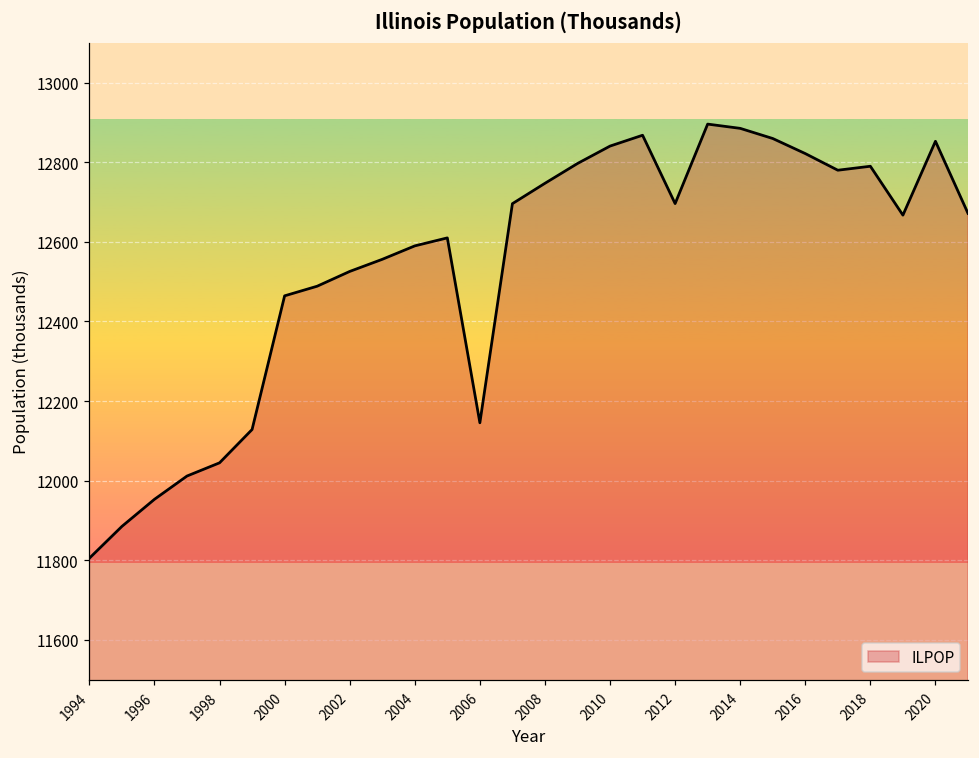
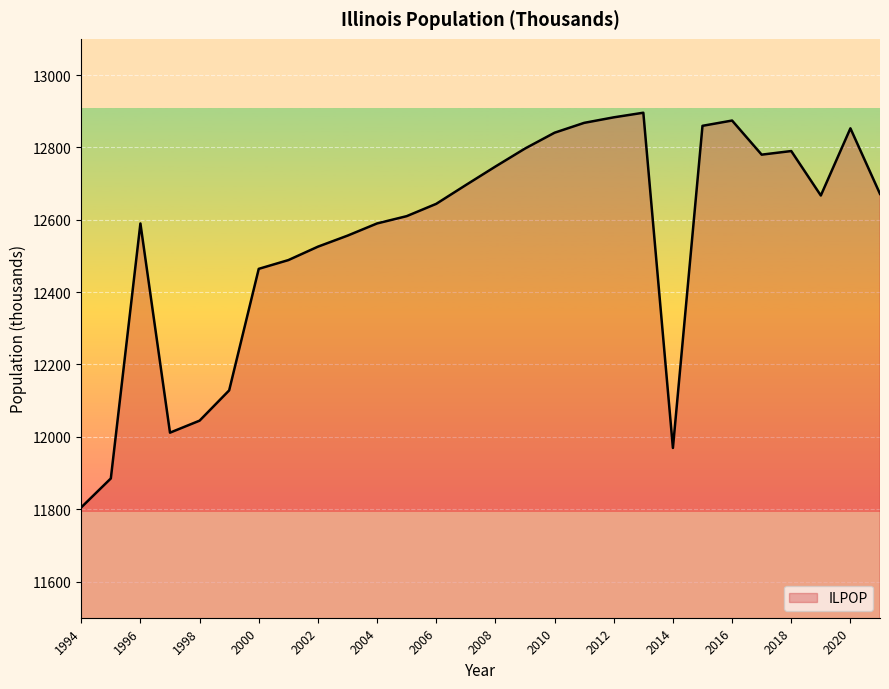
  {
    "1994": 11800,
-   "1996": 11950,
+   "1996": 12590,
    "1998": 12040,
    "2000": 12460,
    "2002": 12530,
    "2004": 12590,
-   "2006": 12150,
+   "2006": 12640,
    "2008": 12750,
    "2010": 12840,
-   "2012": 12700,
-   "2014": 12890,
-   "2016": 12820,
+   "2012": 12880,
+   "2014": 11970,
+   "2016": 12870,
    "2018": 12790,
    "2020": 12850
  }
